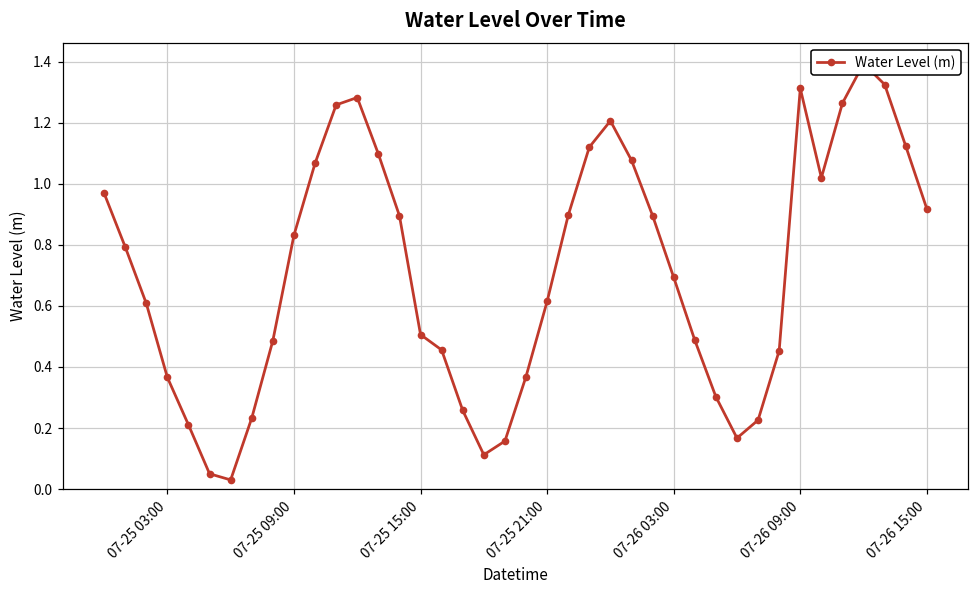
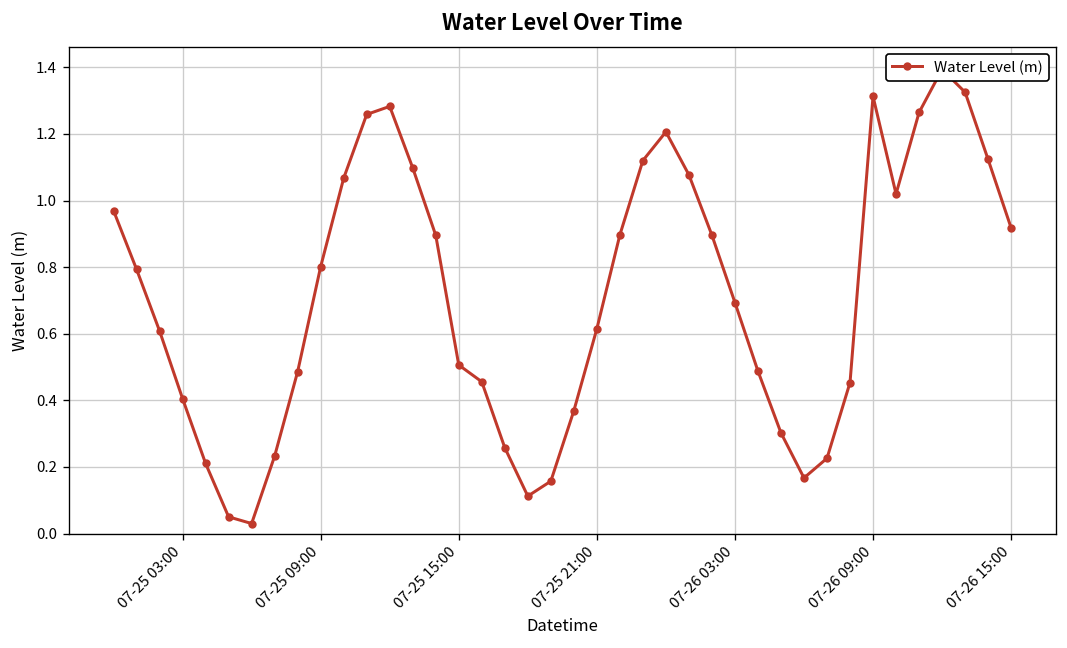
  {
-   "07-25 03:00": 0.37,
-   "07-25 09:00": 0.83,
+   "07-25 03:00": 0.41,
+   "07-25 09:00": 0.80,
    "07-25 15:00": 0.51,
    "07-25 21:00": 0.61,
    "07-26 03:00": 0.69,
    "07-26 09:00": 1.31,
    "07-26 15:00": 0.92
  }
